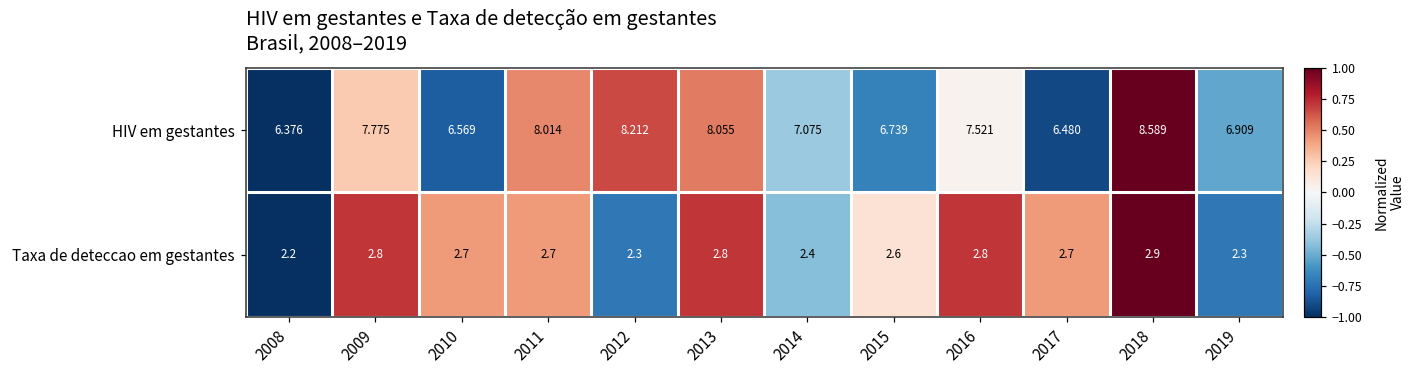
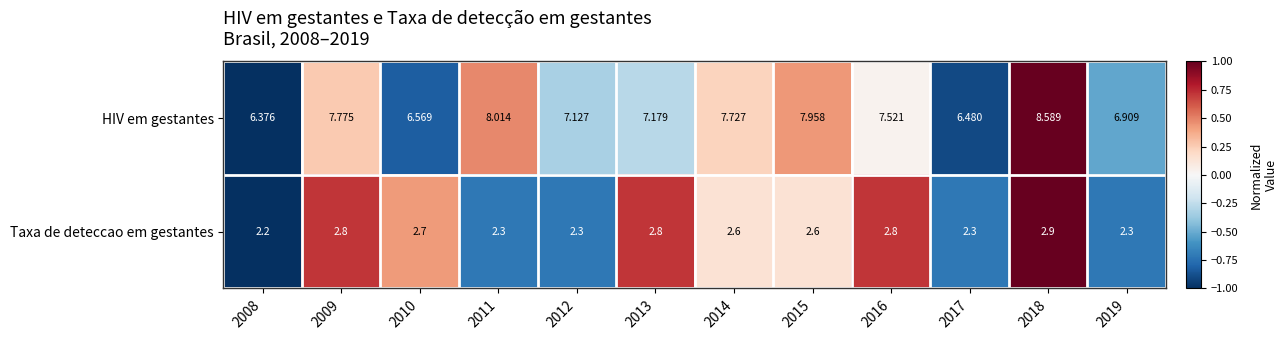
  {
    "HIV em gestantes": {
      "2008": 6.376,
      "2009": 7.775,
      "2010": 6.569,
      "2011": 8.014,
-     "2012": 8.212,
-     "2013": 8.055,
-     "2014": 7.075,
-     "2015": 6.739,
+     "2012": 7.127,
+     "2013": 7.179,
+     "2014": 7.727,
+     "2015": 7.958,
      "2016": 7.521,
      "2017": 6.480,
      "2018": 8.589,
      "2019": 6.909
    },
    "Taxa de deteccao em gestantes": {
      "2008": 2.2,
      "2009": 2.8,
      "2010": 2.7,
-     "2011": 2.7,
+     "2011": 2.3,
      "2012": 2.3,
      "2013": 2.8,
-     "2014": 2.4,
+     "2014": 2.6,
      "2015": 2.6,
      "2016": 2.8,
-     "2017": 2.7,
+     "2017": 2.3,
      "2018": 2.9,
      "2019": 2.3
    }
  }
